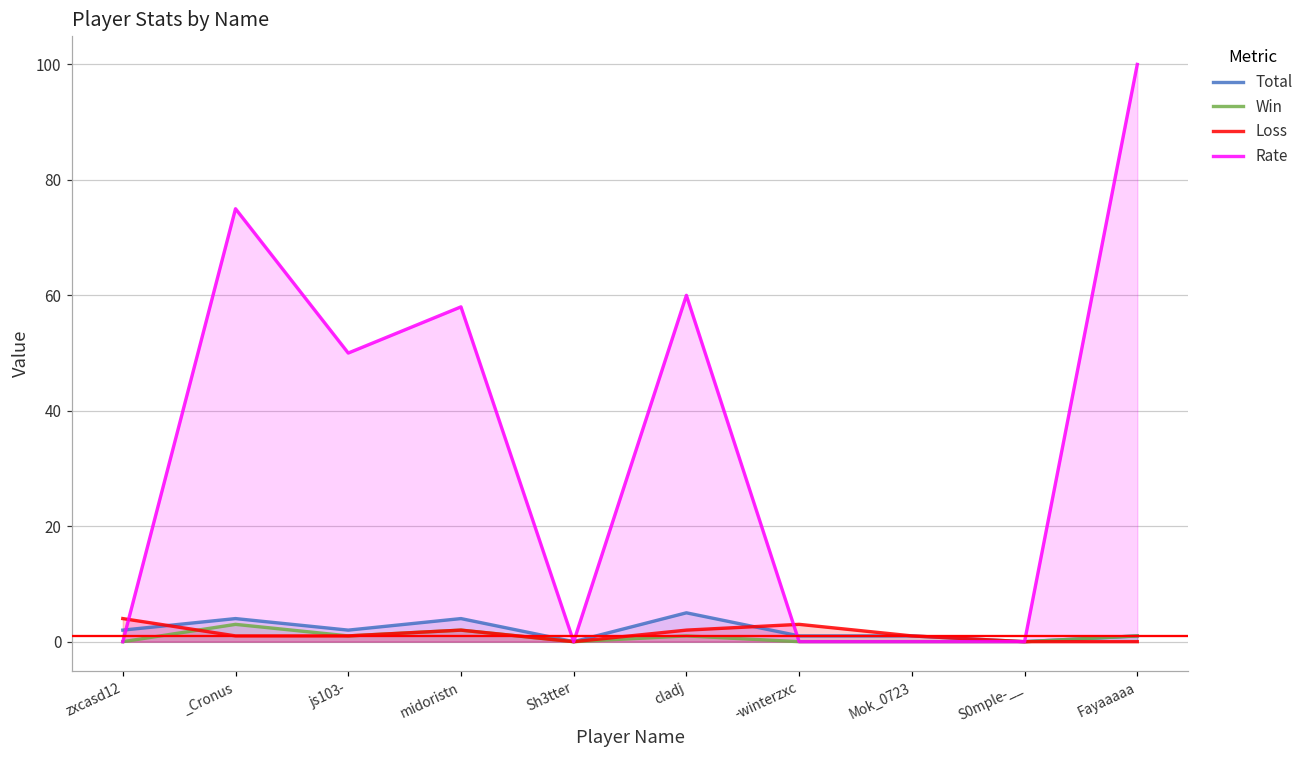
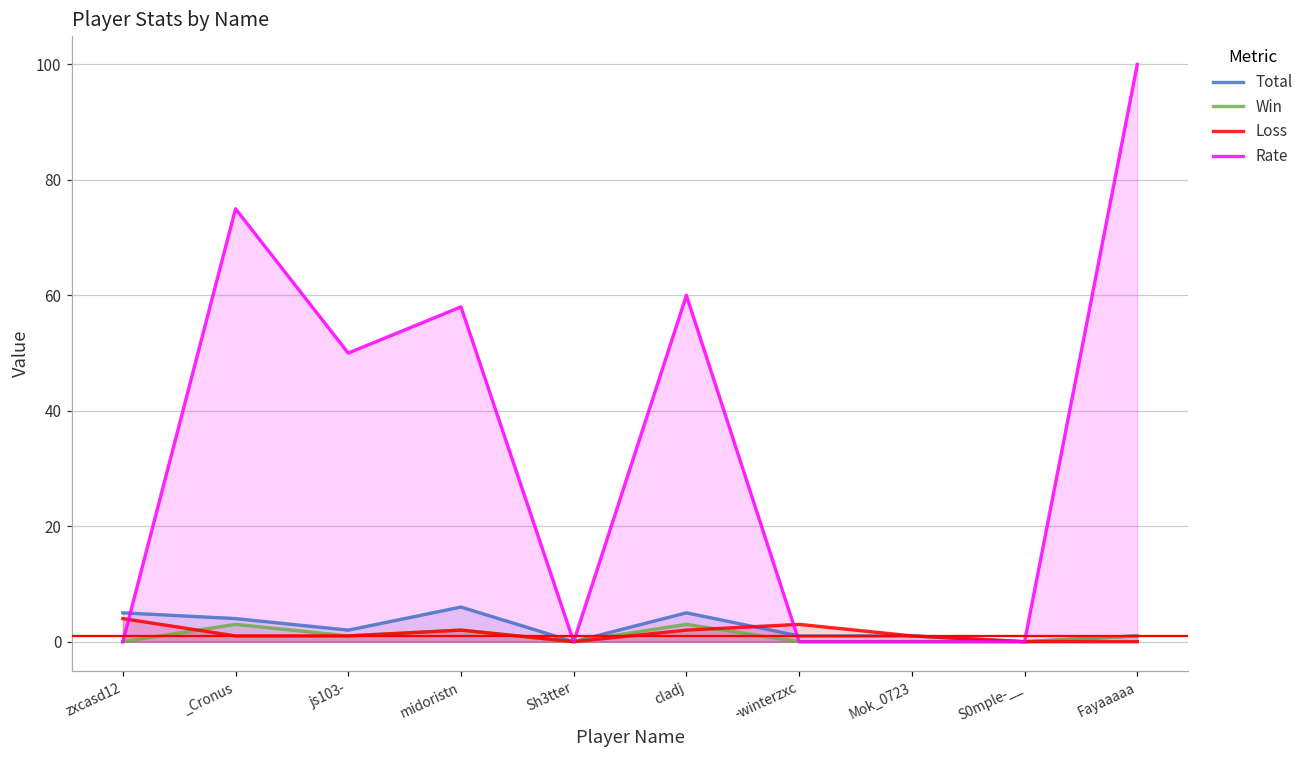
  {
    "Total": {
-     "zxcasd12": 2,
+     "zxcasd12": 5,
      "_Cronus": 4,
      "js103-": 2,
-     "midoristn": 4,
+     "midoristn": 6,
      "cladj": 5,
      "-winterzxc": 1
    },
    "Win": {
      "_Cronus": 3,
-     "cladj": 1
+     "cladj": 3
    },
    "Loss": {
      "zxcasd12": 4,
      "_Cronus": 1,
      "cladj": 2,
      "-winterzxc": 3,
      "Fayaaaaa": 0
    },
    "Rate": {
      "_Cronus": 75,
      "js103-": 50,
      "midoristn": 58,
      "cladj": 60,
      "Fayaaaaa": 100
    }
  }
